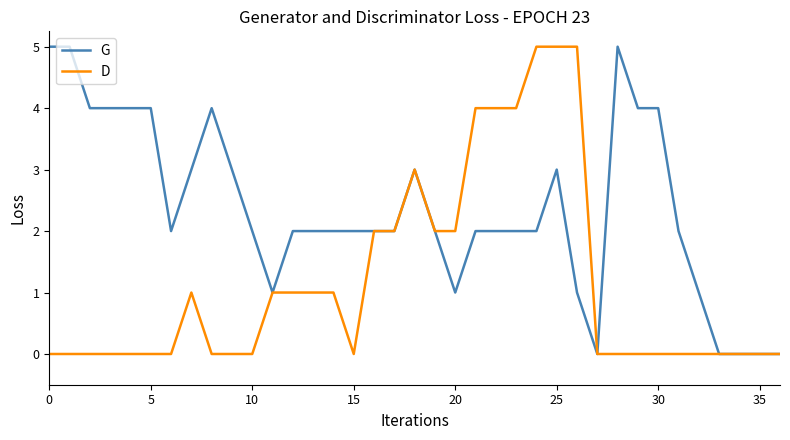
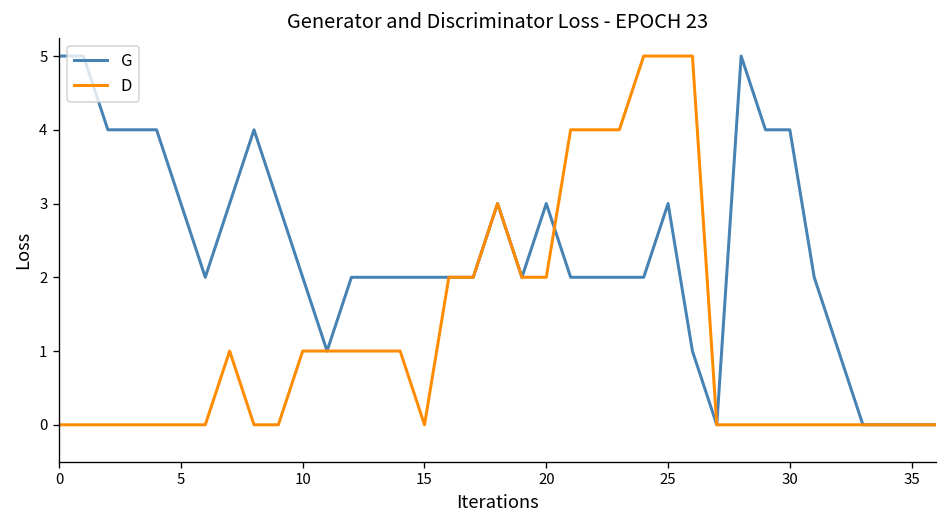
  {
    "G": {
      "0": 5,
-     "5": 4,
+     "5": 3,
      "10": 2,
      "15": 2,
-     "20": 1,
+     "20": 3,
      "25": 3,
      "30": 4
    },
    "D": {
      "0": 0,
      "5": 0,
-     "10": 0,
+     "10": 1,
      "15": 0,
      "20": 2,
      "25": 5,
      "30": 0
    }
  }
